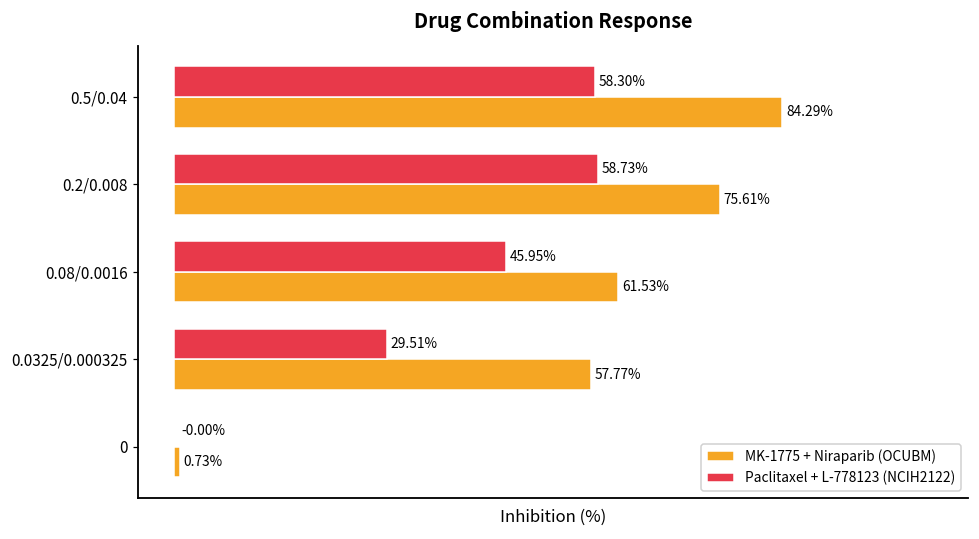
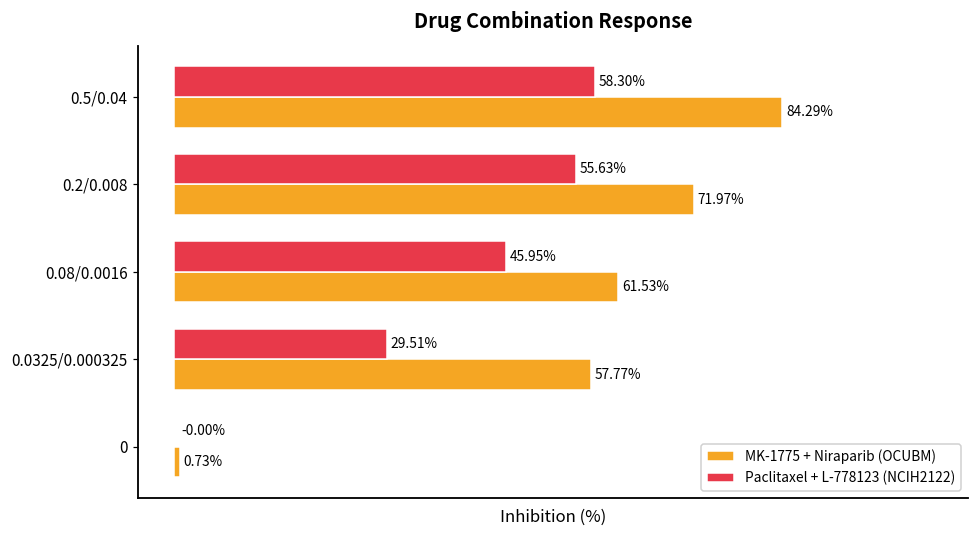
  {
    "MK-1775 + Niraparib (OCUBM)": {
      "0.5/0.04": "84.29%",
-     "0.2/0.008": "75.61%",
+     "0.2/0.008": "71.97%",
      "0.08/0.0016": "61.53%",
      "0.0325/0.000325": "57.77%",
      "0": "0.73%"
    },
    "Paclitaxel + L-778123 (NCIH2122)": {
      "0.5/0.04": "58.30%",
-     "0.2/0.008": "58.73%",
+     "0.2/0.008": "55.63%",
      "0.08/0.0016": "45.95%",
      "0.0325/0.000325": "29.51%",
      "0": "-0.00%"
    }
  }
